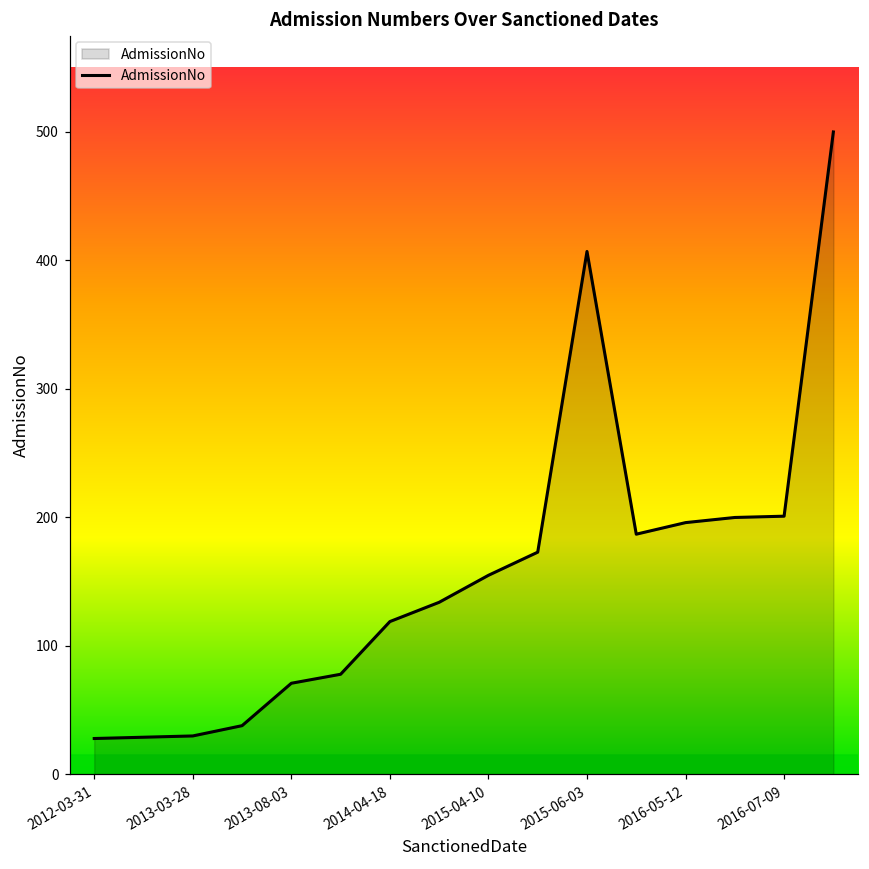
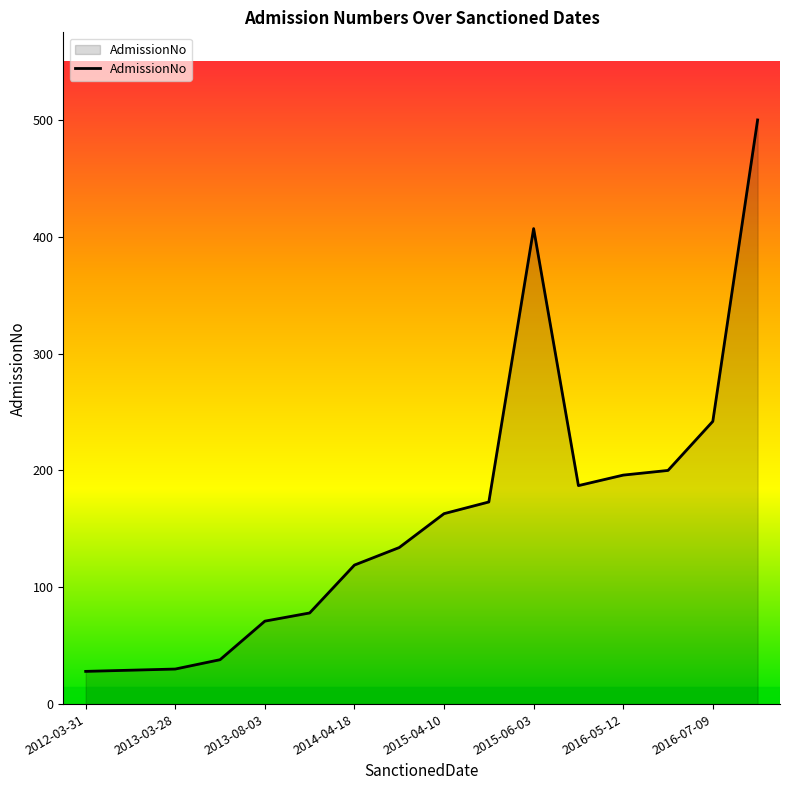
  {
    "2012-03-31": 28,
    "2014-04-18": 119,
-   "2015-04-10": 155,
+   "2015-04-10": 163,
    "2015-06-03": 407,
-   "2016-07-09": 201
+   "2016-07-09": 242
  }
